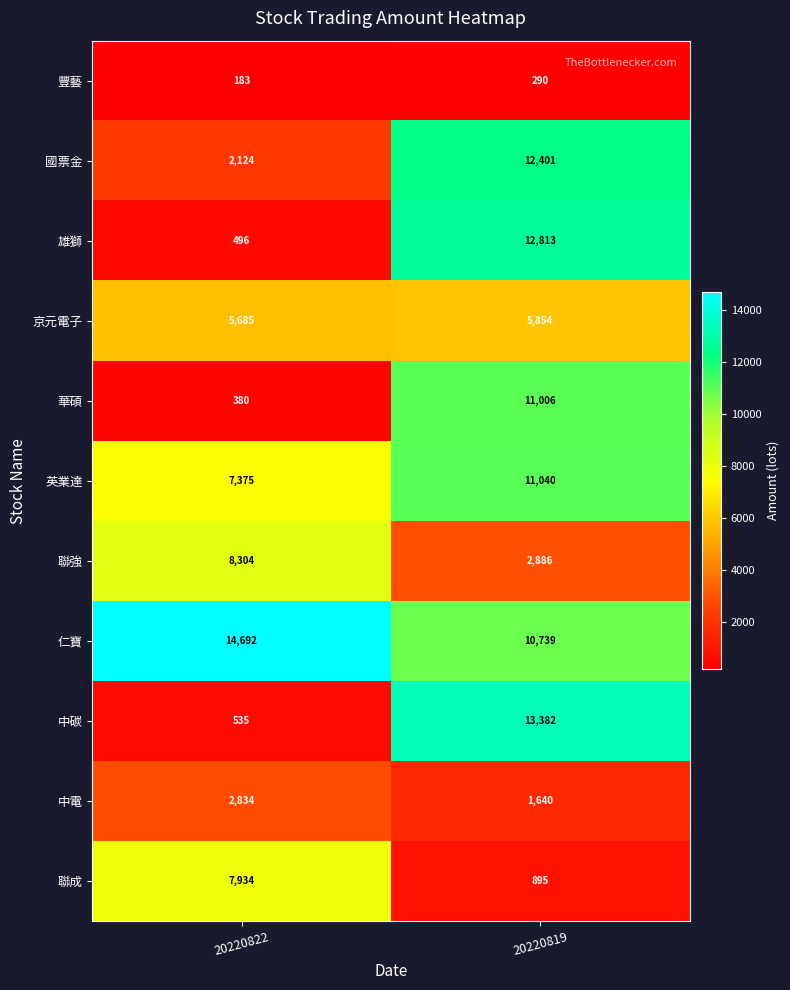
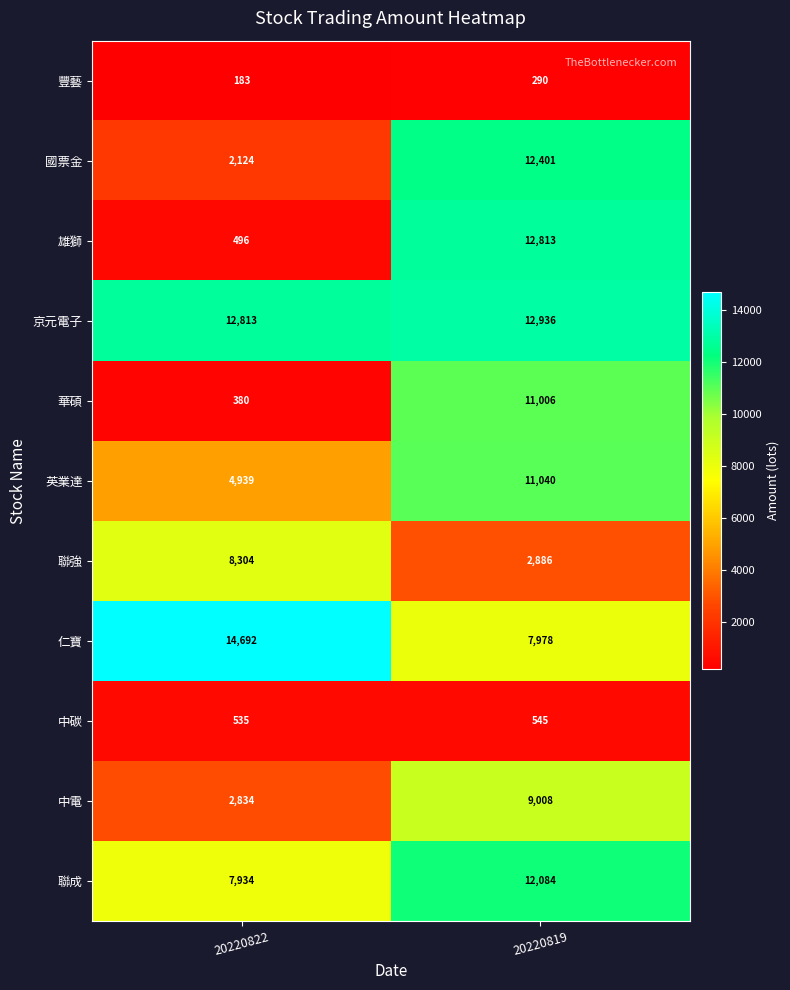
  {
    "豐藝": {
      "20220822": "183"
    },
    "國票金": {
      "20220822": "2,124",
      "20220819": "12,401"
    },
    "雄獅": {
      "20220822": "496",
      "20220819": "12,813"
    },
    "京元電子": {
-     "20220822": "5,685",
-     "20220819": "5,854"
+     "20220822": "12,813",
+     "20220819": "12,936"
    },
    "華碩": {
      "20220822": "380",
      "20220819": "11,006"
    },
    "英業達": {
-     "20220822": "7,375",
+     "20220822": "4,939",
      "20220819": "11,040"
    },
    "聯強": {
      "20220822": "8,304",
      "20220819": "2,886"
    },
    "仁寶": {
      "20220822": "14,692",
-     "20220819": "10,739"
+     "20220819": "7,978"
    },
    "中碳": {
      "20220822": "535",
-     "20220819": "13,382"
+     "20220819": "545"
    },
    "中電": {
      "20220822": "2,834",
-     "20220819": "1,640"
+     "20220819": "9,008"
    },
    "聯成": {
      "20220822": "7,934",
-     "20220819": "895"
+     "20220819": "12,084"
    }
  }
